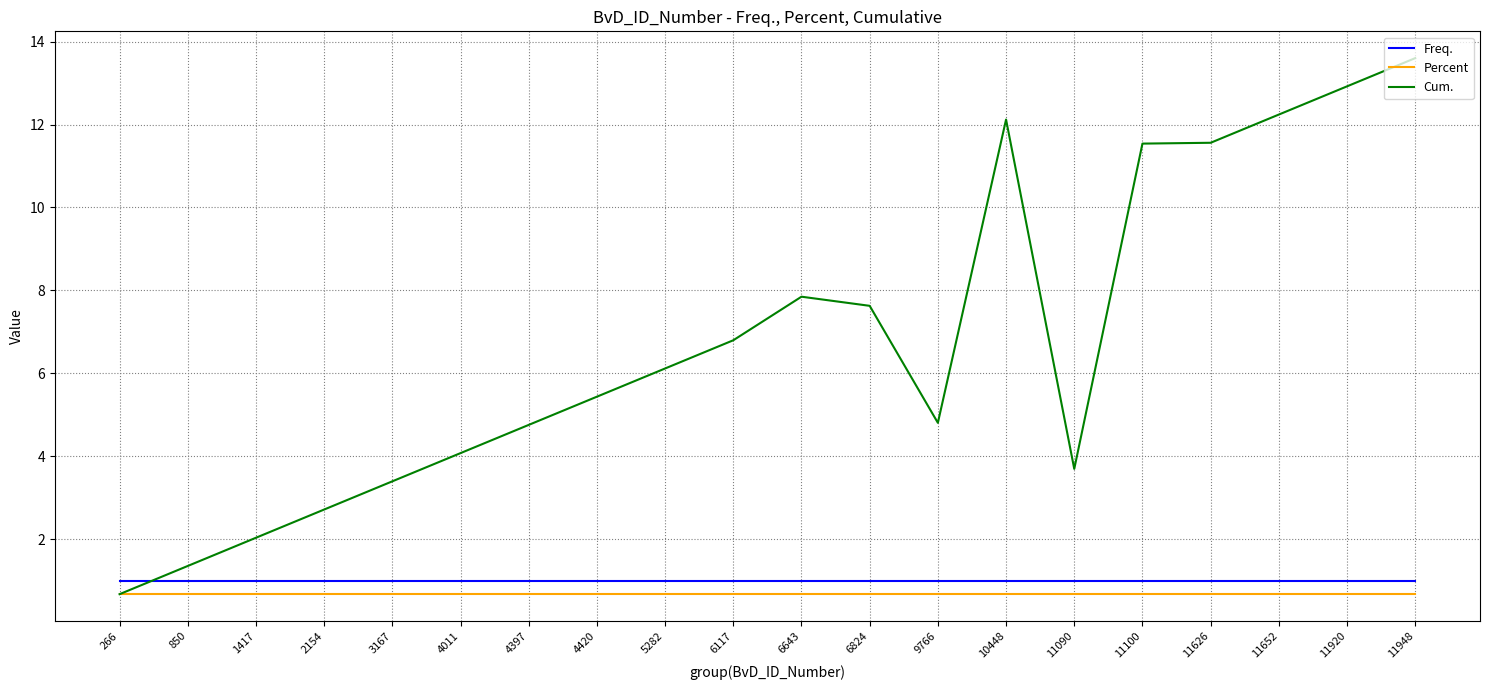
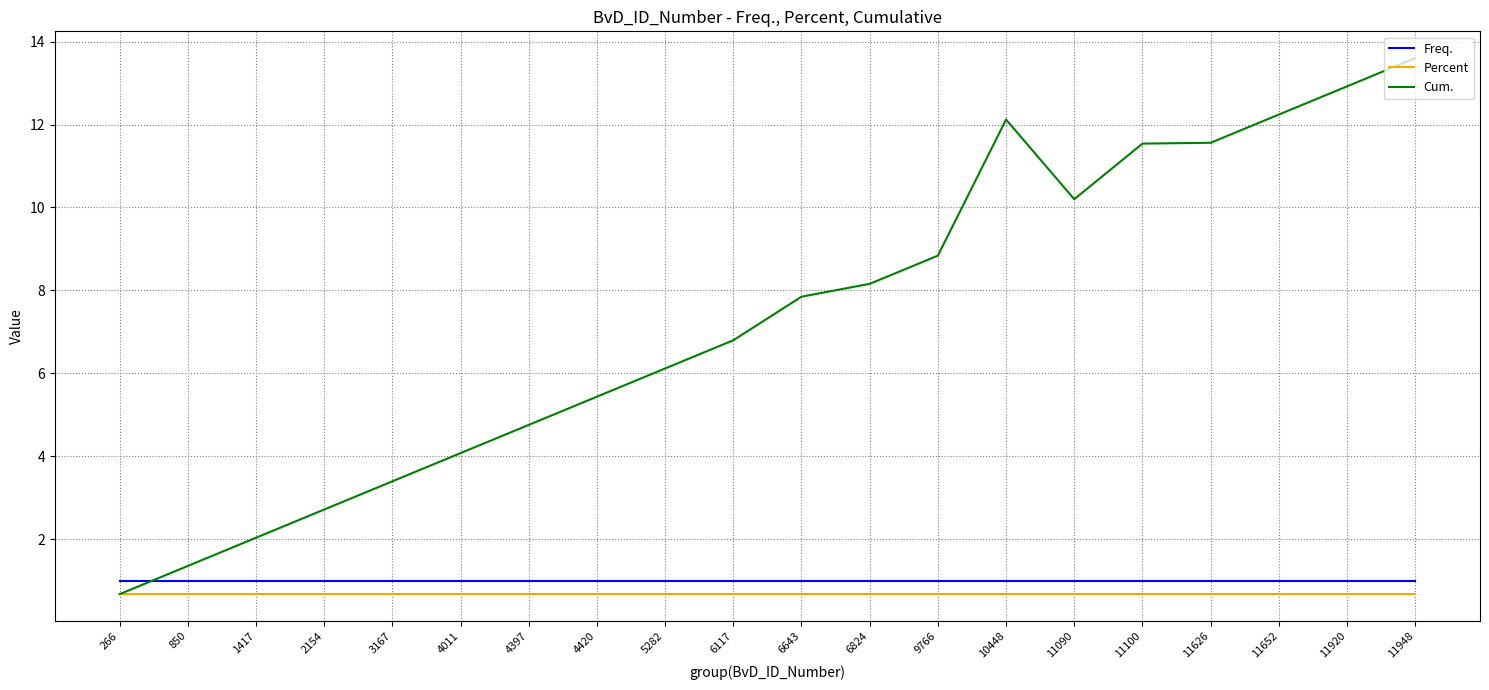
  {
    "Freq.": {
      "266": 1.0,
      "850": 1.0,
      "1417": 1.0,
      "2154": 1.0,
      "3167": 1.0,
      "4011": 1.0,
      "4397": 1.0,
      "4420": 1.0,
      "5282": 1.0,
      "6117": 1.0,
      "6643": 1.0,
      "6824": 1.0,
      "9766": 1.0,
      "10448": 1.0,
      "11090": 1.0,
      "11100": 1.0,
      "11626": 1.0,
      "11652": 1.0,
      "11920": 1.0,
      "11948": 1.0
    },
    "Percent": {
      "850": 0.7,
      "1417": 0.7,
      "2154": 0.7,
      "3167": 0.7,
      "4011": 0.7,
      "4397": 0.7,
      "4420": 0.7,
      "5282": 0.7,
      "6117": 0.7,
      "6643": 0.7,
      "6824": 0.7,
      "9766": 0.7,
      "10448": 0.7,
      "11090": 0.7,
      "11100": 0.7,
      "11626": 0.7,
      "11652": 0.7,
      "11920": 0.7,
      "11948": 0.7
    },
    "Cum.": {
      "850": 1.4,
      "1417": 2.0,
      "2154": 2.7,
      "3167": 3.4,
      "4011": 4.1,
      "4397": 4.8,
      "4420": 5.4,
      "5282": 6.1,
      "6117": 6.8,
      "6643": 7.9,
-     "6824": 7.6,
-     "9766": 4.8,
+     "6824": 8.2,
+     "9766": 8.8,
      "10448": 12.1,
-     "11090": 3.7,
+     "11090": 10.2,
      "11100": 11.5,
      "11626": 11.6,
      "11652": 12.2,
      "11920": 12.9
    }
  }
